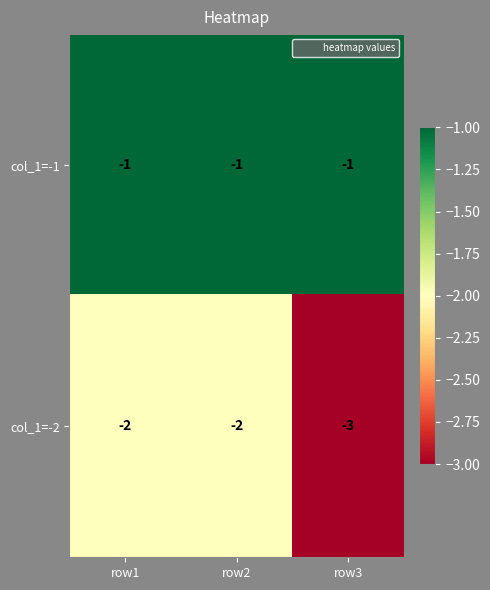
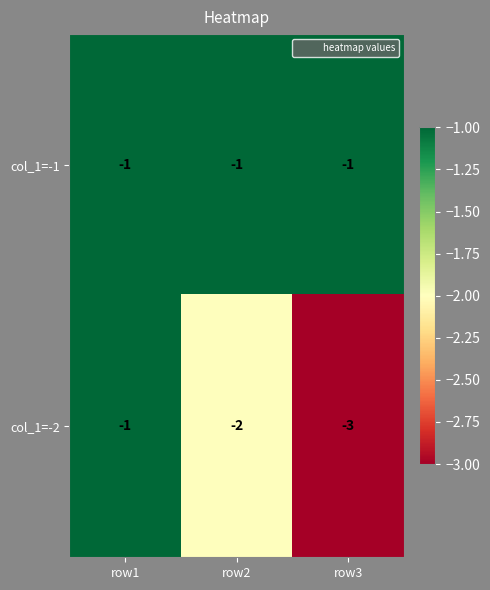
  {
    "col_1=-1": {
      "row1": -1,
      "row2": -1,
      "row3": -1
    },
    "col_1=-2": {
-     "row1": -2,
+     "row1": -1,
      "row2": -2,
      "row3": -3
    }
  }
